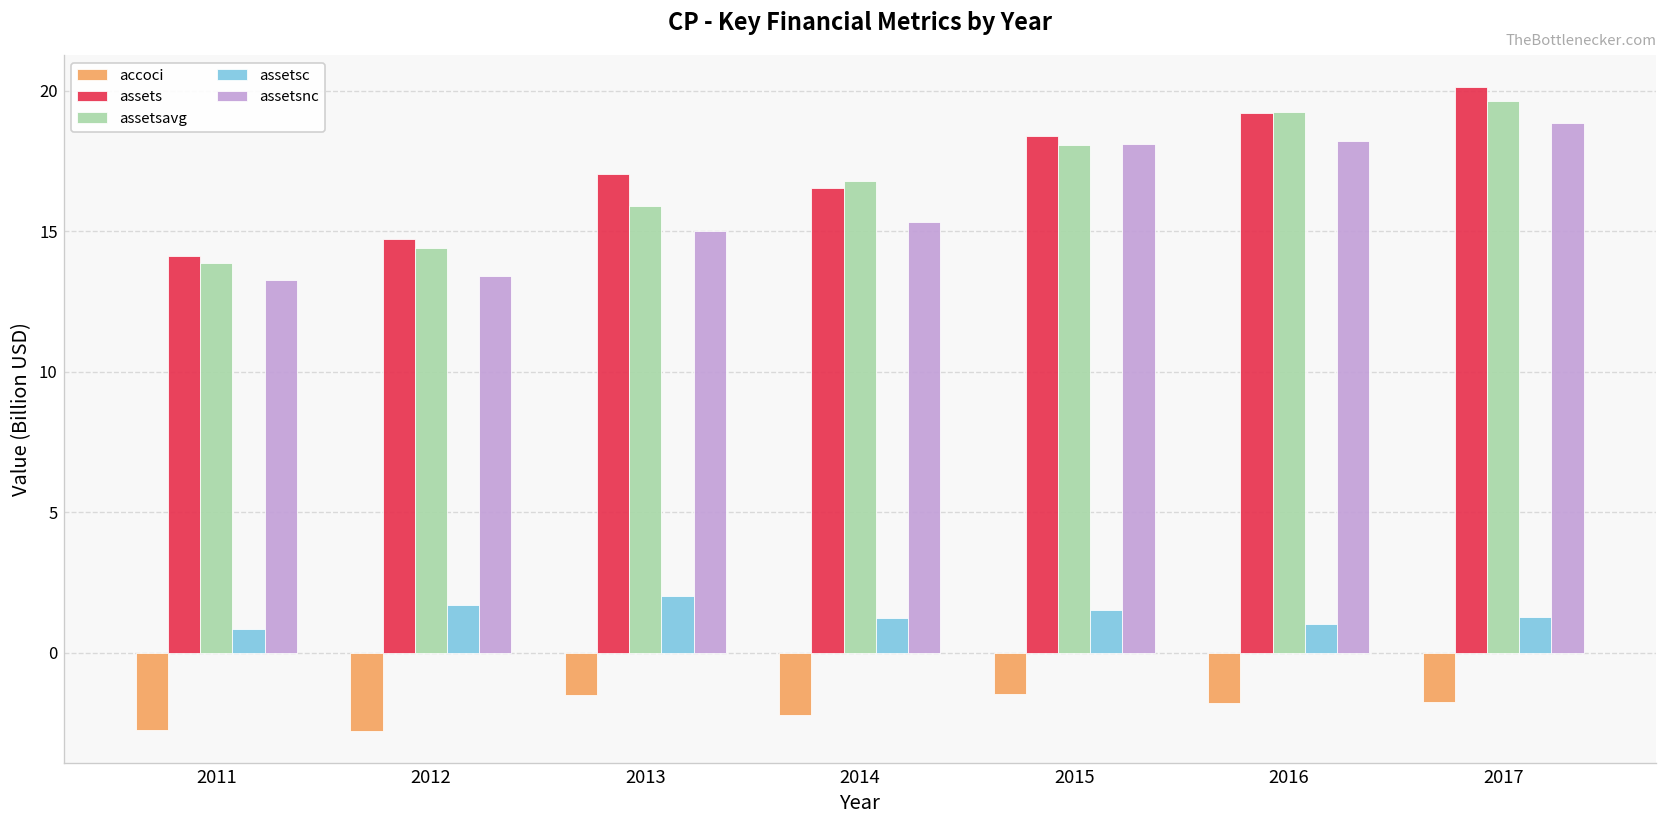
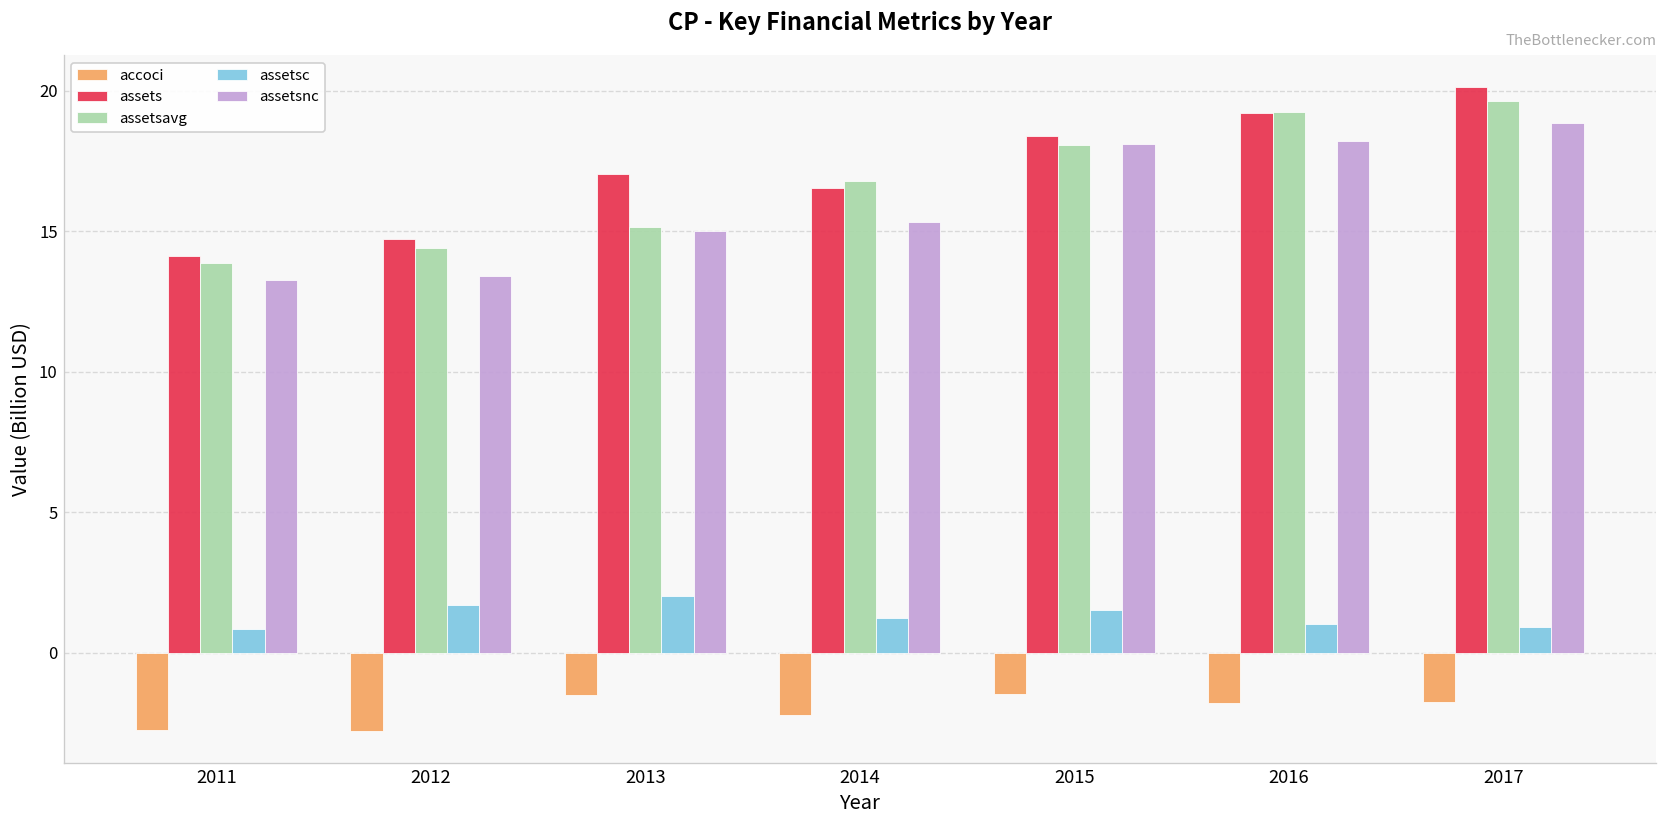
  {
    "accoci": {
      "2011": -2.7,
      "2012": -2.8,
      "2013": -1.5,
      "2014": -2.2,
      "2015": -1.5,
      "2016": -1.8,
      "2017": -1.7
    },
    "assets": {
      "2011": 14.1,
      "2012": 14.7,
      "2013": 17.1,
      "2014": 16.6,
      "2015": 18.4,
      "2016": 19.2,
      "2017": 20.1
    },
    "assetsavg": {
      "2011": 13.9,
      "2012": 14.4,
-     "2013": 15.9,
+     "2013": 15.2,
      "2014": 16.8,
      "2015": 18.1,
      "2016": 19.3,
      "2017": 19.6
    },
    "assetsc": {
      "2011": 0.9,
      "2012": 1.7,
      "2013": 2.0,
      "2014": 1.2,
      "2015": 1.5,
      "2016": 1.0,
-     "2017": 1.3
+     "2017": 0.9
    },
    "assetsnc": {
      "2011": 13.3,
      "2012": 13.4,
      "2013": 15.0,
      "2014": 15.3,
      "2015": 18.1,
      "2016": 18.2,
      "2017": 18.9
    }
  }
